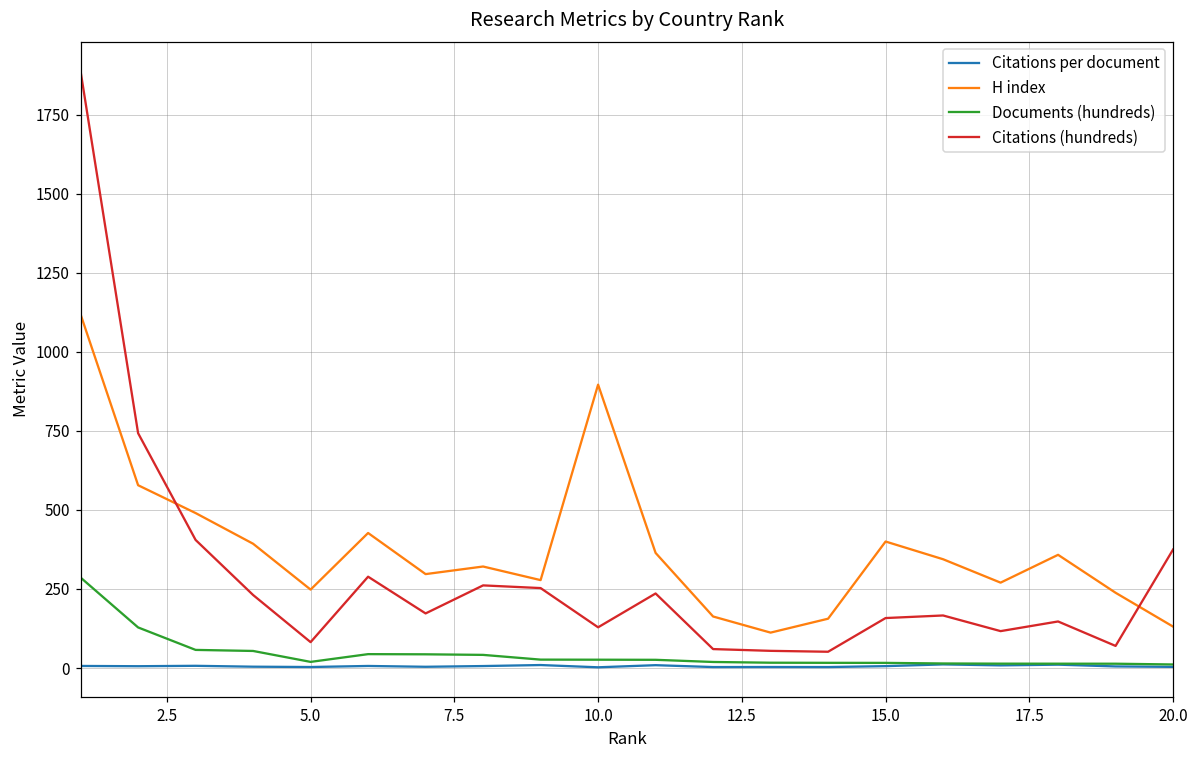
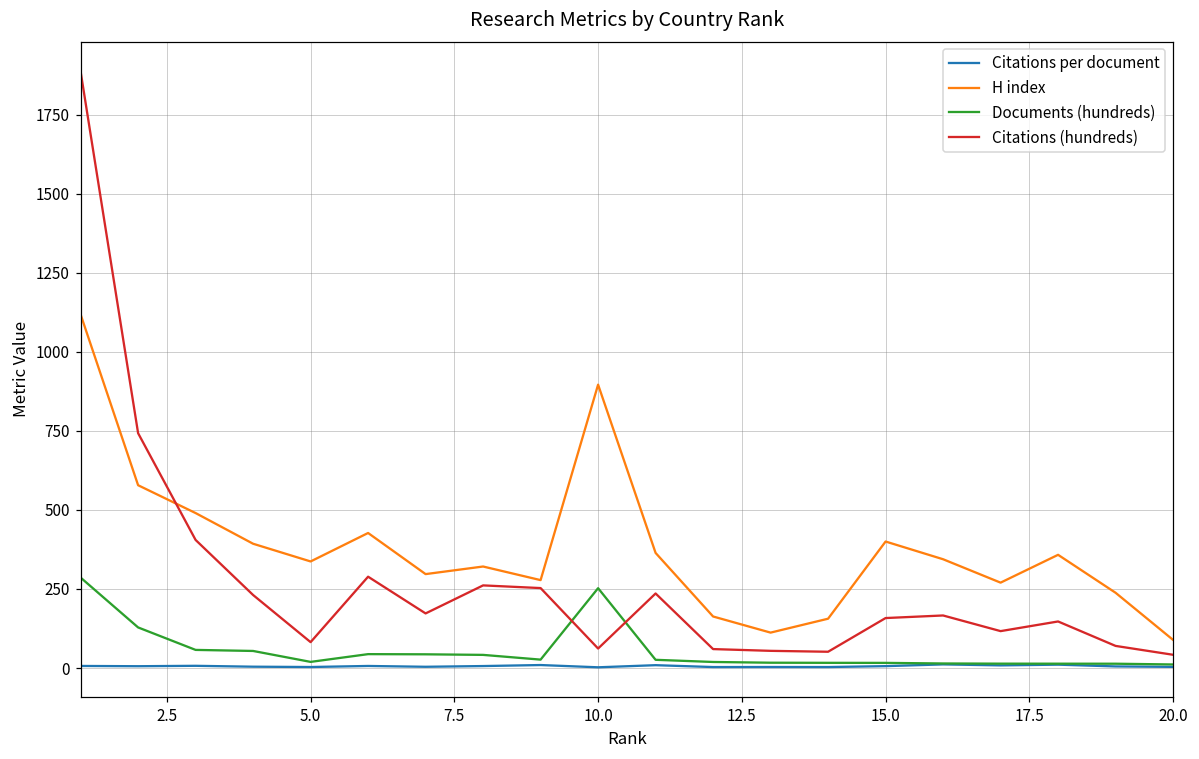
  {
    "Citations per document": {
      "5.0": 0,
      "10.0": 0,
      "15.0": 10
    },
    "H index": {
-     "5.0": 250,
+     "5.0": 340,
      "10.0": 900,
      "15.0": 400,
-     "20.0": 130
+     "20.0": 90
    },
    "Documents (hundreds)": {
      "5.0": 20,
-     "10.0": 30,
+     "10.0": 250,
      "15.0": 20
    },
    "Citations (hundreds)": {
      "5.0": 80,
-     "10.0": 130,
+     "10.0": 60,
      "15.0": 160,
-     "20.0": 370
+     "20.0": 40
    }
  }
